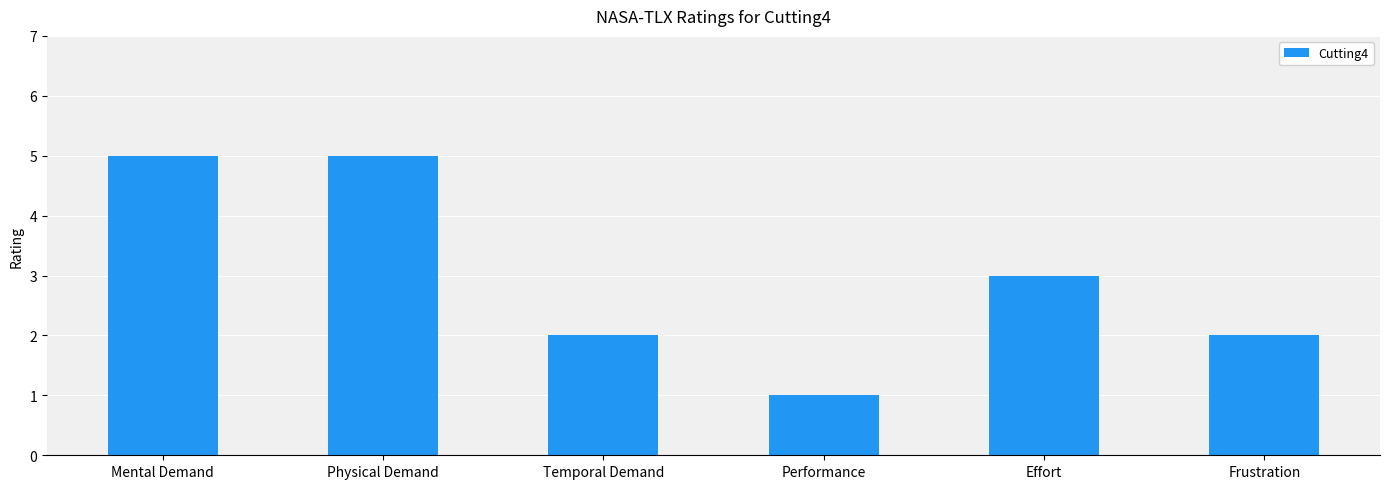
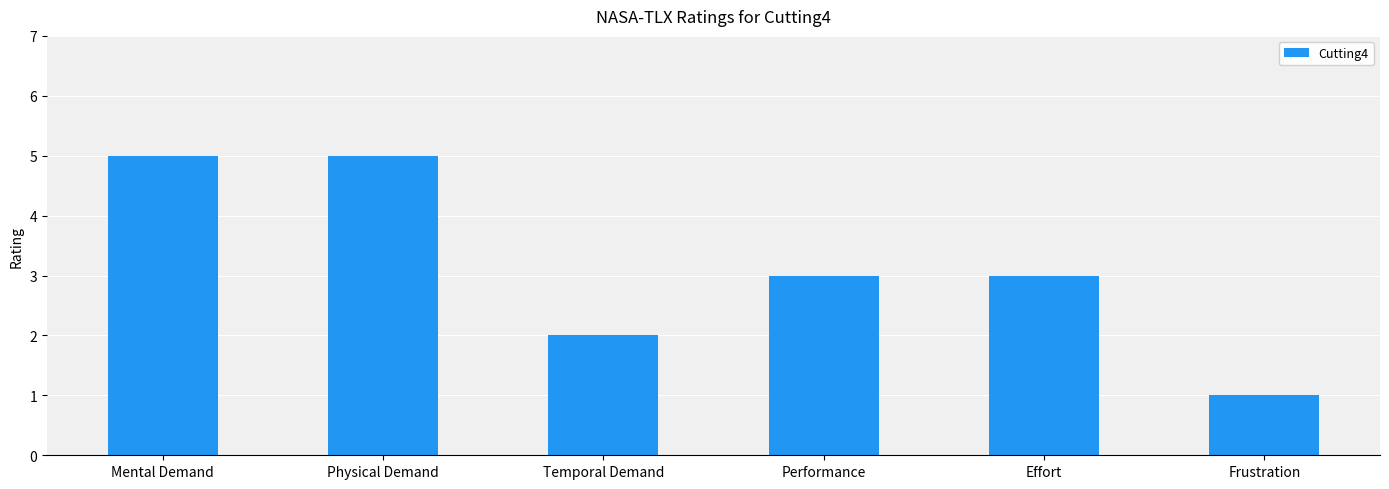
  {
    "Mental Demand": 5,
    "Physical Demand": 5,
    "Temporal Demand": 2,
-   "Performance": 1,
+   "Performance": 3,
    "Effort": 3,
-   "Frustration": 2
+   "Frustration": 1
  }
